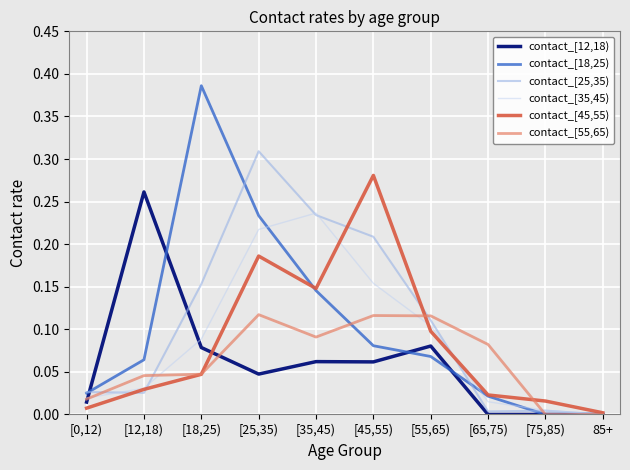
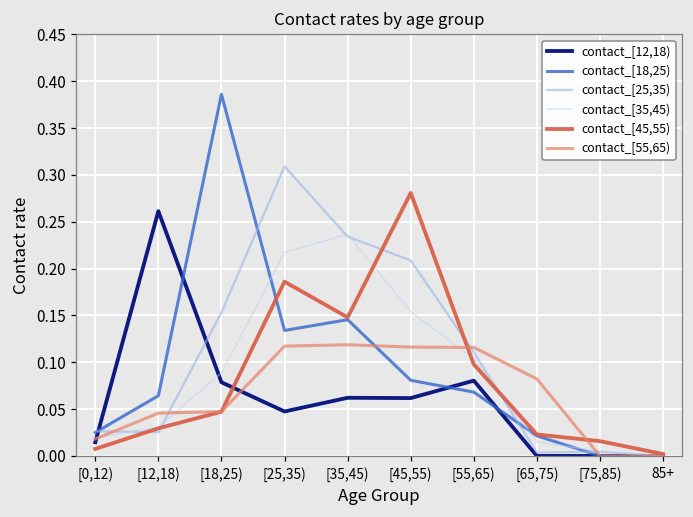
  {
    "contact_[12,18)": {
      "[0,12)": 0.01,
      "[12,18)": 0.26,
      "[18,25)": 0.08,
      "[25,35)": 0.05,
      "[35,45)": 0.06,
      "[45,55)": 0.06,
      "[55,65)": 0.08,
      "[65,75)": 0.00
    },
    "contact_[18,25)": {
      "[12,18)": 0.06,
      "[18,25)": 0.39,
-     "[25,35)": 0.23,
+     "[25,35)": 0.13,
      "[45,55)": 0.08,
      "[55,65)": 0.07
    },
    "contact_[45,55)": {
      "[0,12)": 0.01,
      "[25,35)": 0.19,
      "[45,55)": 0.28,
      "[55,65)": 0.10,
      "[75,85)": 0.02
    },
    "contact_[55,65)": {
      "[12,18)": 0.05,
      "[25,35)": 0.12,
-     "[35,45)": 0.09,
+     "[35,45)": 0.12,
      "[45,55)": 0.12,
      "[55,65)": 0.12,
      "[65,75)": 0.08
    }
  }
